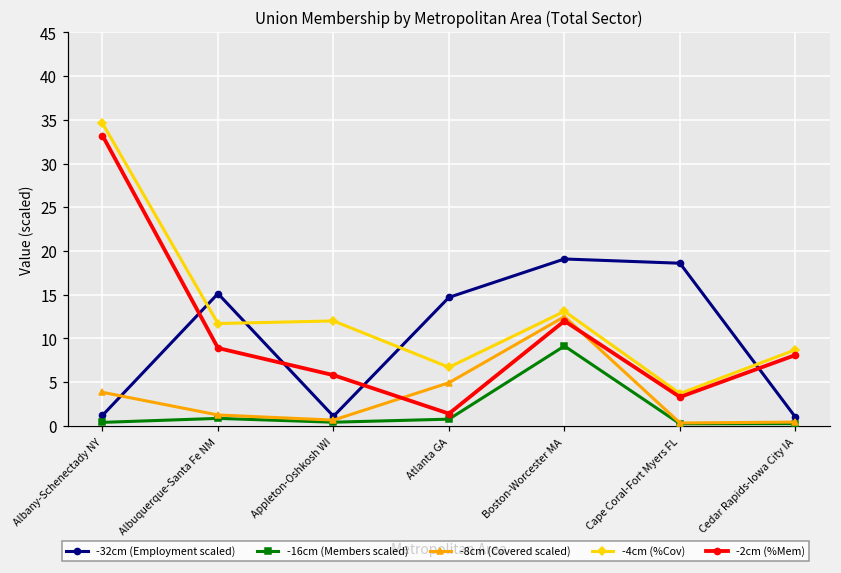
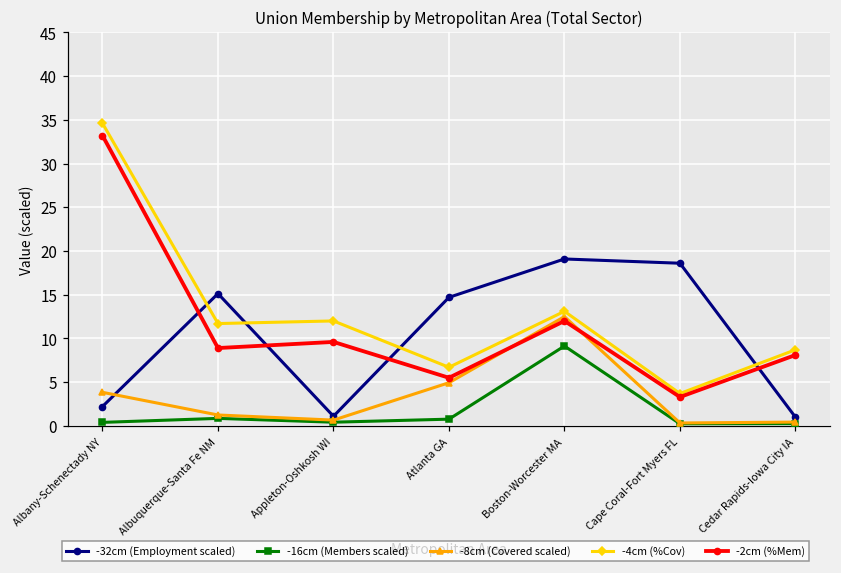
  {
    "-32cm (Employment scaled)": {
-     "Albany-Schenectady NY": 1,
+     "Albany-Schenectady NY": 2,
      "Albuquerque-Santa Fe NM": 15,
      "Appleton-Oshkosh WI": 1,
      "Atlanta GA": 15,
      "Boston-Worcester MA": 19,
      "Cape Coral-Fort Myers FL": 19,
      "Cedar Rapids-Iowa City IA": 1
    },
    "-16cm (Members scaled)": {
      "Albany-Schenectady NY": 0,
      "Albuquerque-Santa Fe NM": 1,
      "Atlanta GA": 1,
      "Boston-Worcester MA": 9
    },
    "-2cm (%Mem)": {
      "Albany-Schenectady NY": 33,
      "Albuquerque-Santa Fe NM": 9,
-     "Appleton-Oshkosh WI": 6,
-     "Atlanta GA": 1,
+     "Appleton-Oshkosh WI": 10,
+     "Atlanta GA": 6,
      "Boston-Worcester MA": 12,
      "Cape Coral-Fort Myers FL": 3,
      "Cedar Rapids-Iowa City IA": 8
    }
  }
